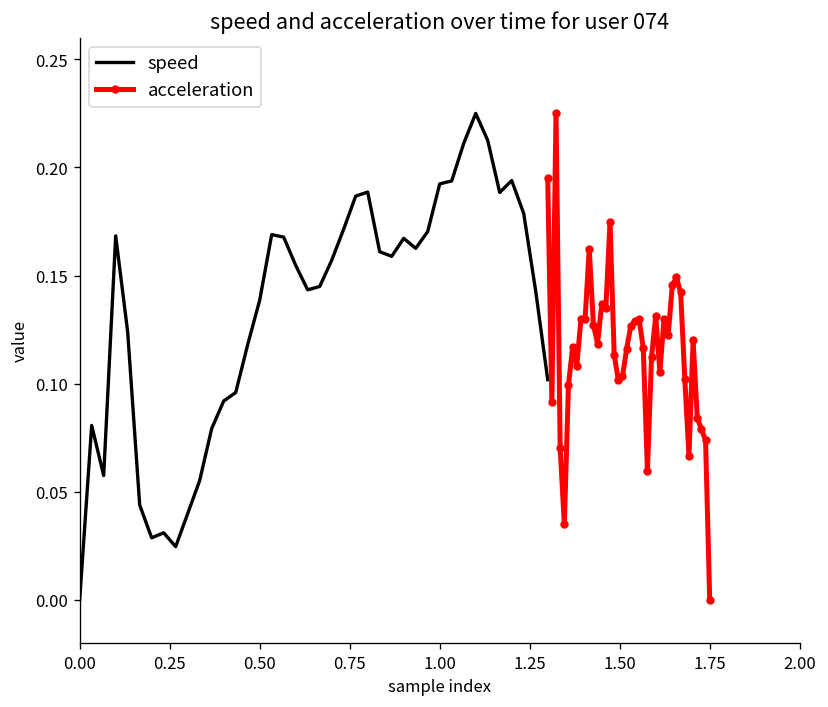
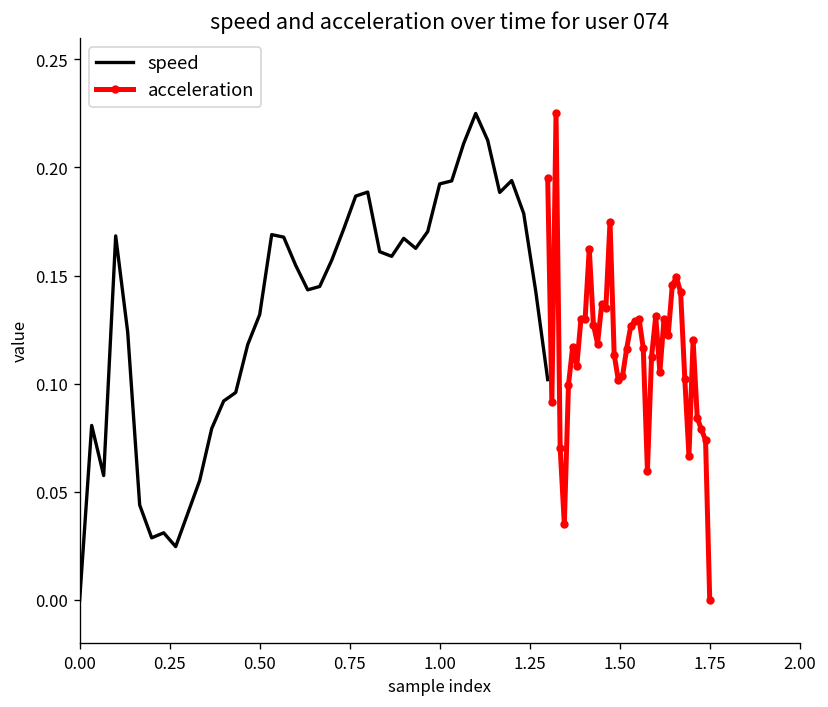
  {
    "speed": {
      "0.00": 0.000,
-     "0.50": 0.139,
+     "0.50": 0.132,
      "1.00": 0.192
    },
    "acceleration": {
      "1.75": 0.000
    }
  }
